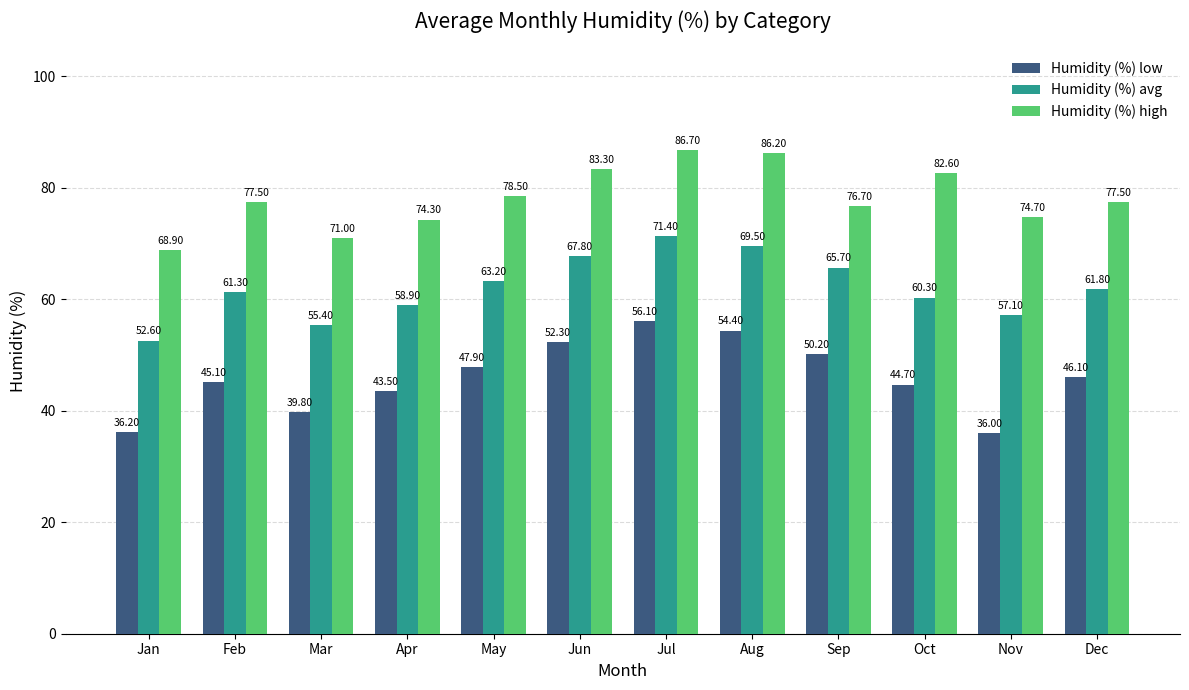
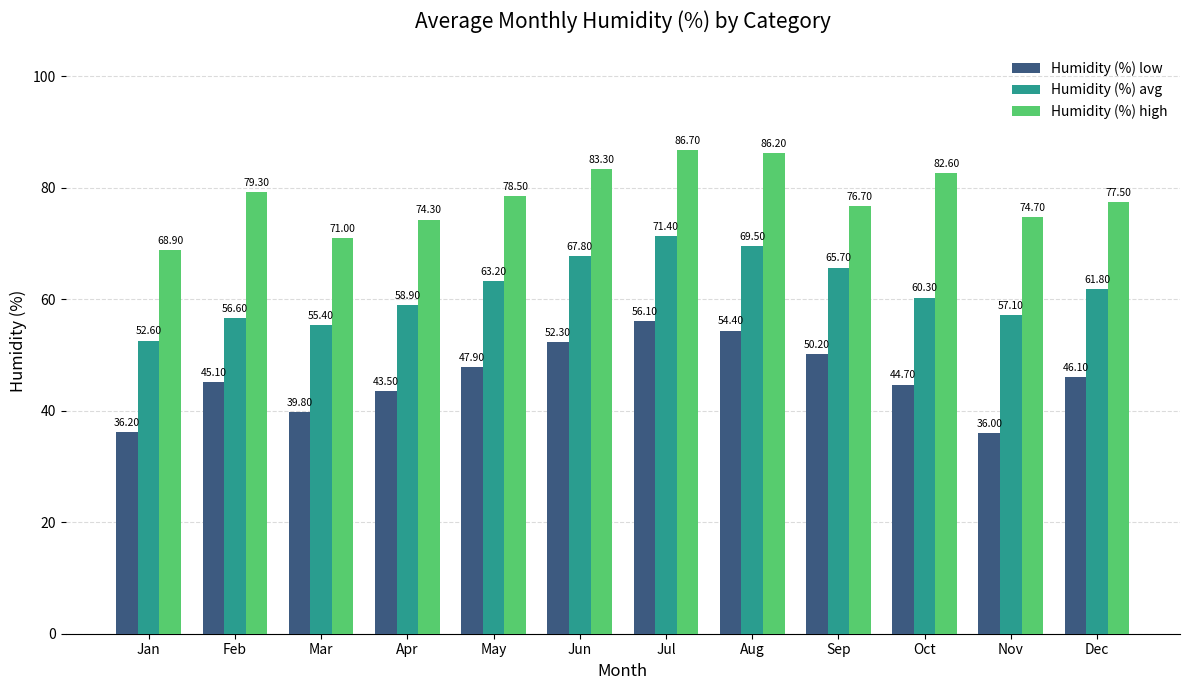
  {
    "Humidity (%) low": {
      "Jan": 36.20,
      "Feb": 45.10,
      "Mar": 39.80,
      "Apr": 43.50,
      "May": 47.90,
      "Jun": 52.30,
      "Jul": 56.10,
      "Aug": 54.40,
      "Sep": 50.20,
      "Oct": 44.70,
      "Nov": 36.00,
      "Dec": 46.10
    },
    "Humidity (%) avg": {
      "Jan": 52.60,
-     "Feb": 61.30,
+     "Feb": 56.60,
      "Mar": 55.40,
      "Apr": 58.90,
      "May": 63.20,
      "Jun": 67.80,
      "Jul": 71.40,
      "Aug": 69.50,
      "Sep": 65.70,
      "Oct": 60.30,
      "Nov": 57.10,
      "Dec": 61.80
    },
    "Humidity (%) high": {
      "Jan": 68.90,
-     "Feb": 77.50,
+     "Feb": 79.30,
      "Mar": 71.00,
      "Apr": 74.30,
      "May": 78.50,
      "Jun": 83.30,
      "Jul": 86.70,
      "Aug": 86.20,
      "Sep": 76.70,
      "Oct": 82.60,
      "Nov": 74.70,
      "Dec": 77.50
    }
  }
